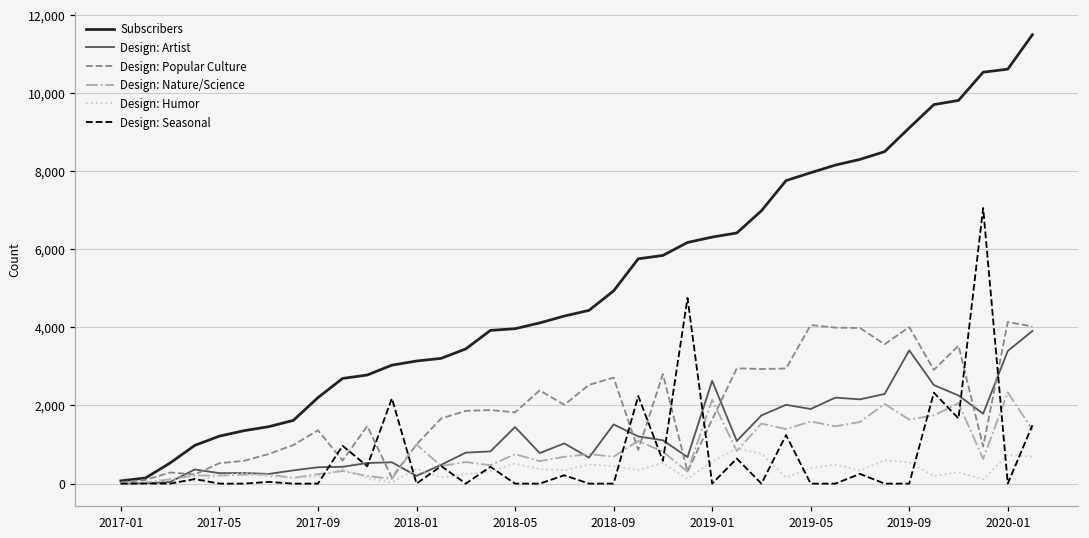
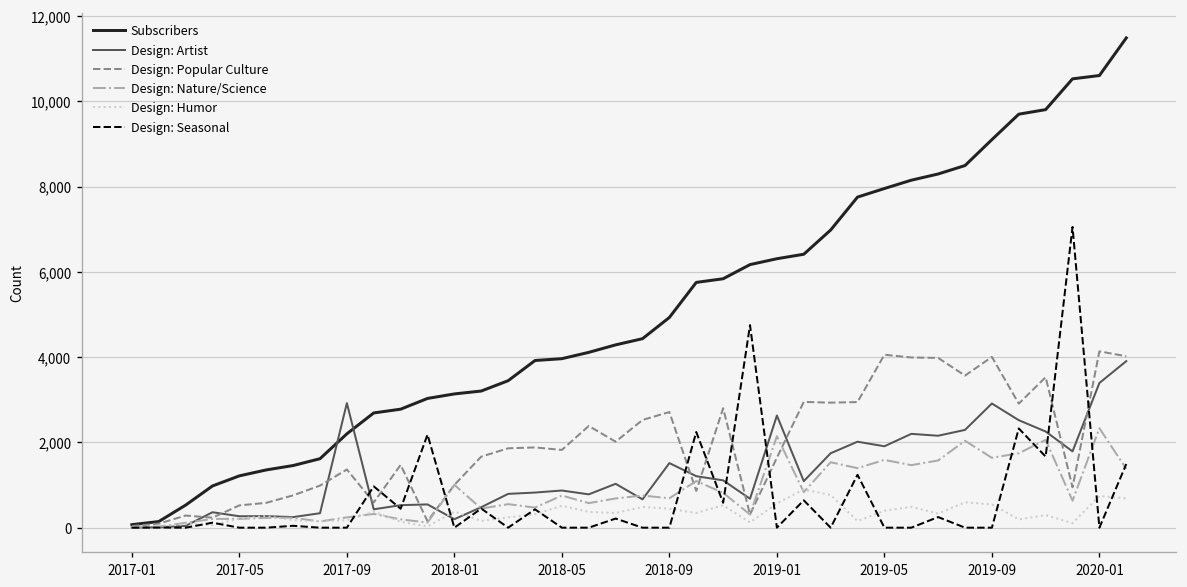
  {
    "Design: Artist": {
-     "2017-09": "400",
+     "2017-09": "2,900",
      "2018-01": "200",
-     "2018-05": "1,500",
+     "2018-05": "900",
      "2018-09": "1,500",
      "2019-01": "2,600",
      "2019-05": "1,900",
-     "2019-09": "3,400",
+     "2019-09": "2,900",
      "2020-01": "3,400"
    }
  }
